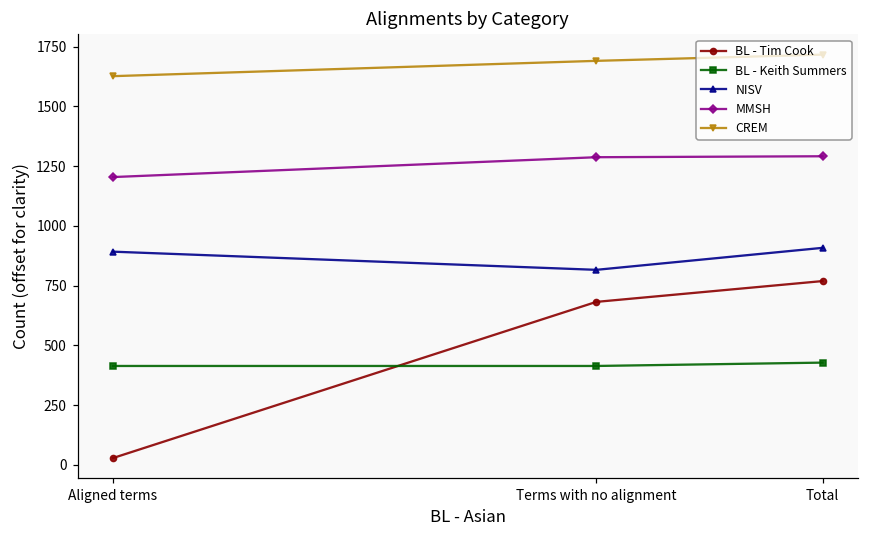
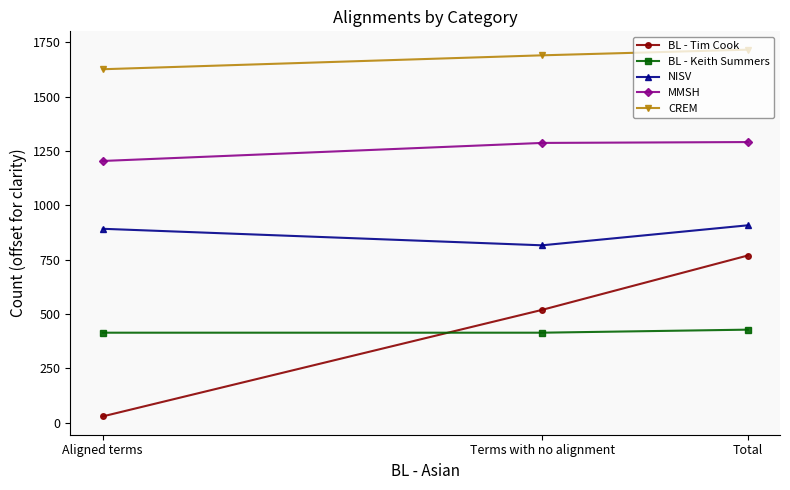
  {
    "BL - Tim Cook": {
      "Aligned terms": 30,
-     "Terms with no alignment": 680,
+     "Terms with no alignment": 520,
      "Total": 770
    },
    "BL - Keith Summers": {
      "Aligned terms": 410,
      "Terms with no alignment": 410,
      "Total": 430
    },
    "NISV": {
      "Aligned terms": 890,
      "Terms with no alignment": 820,
      "Total": 910
    },
    "MMSH": {
      "Aligned terms": 1200,
      "Terms with no alignment": 1290,
      "Total": 1290
    },
    "CREM": {
      "Aligned terms": 1630,
      "Terms with no alignment": 1690
    }
  }
